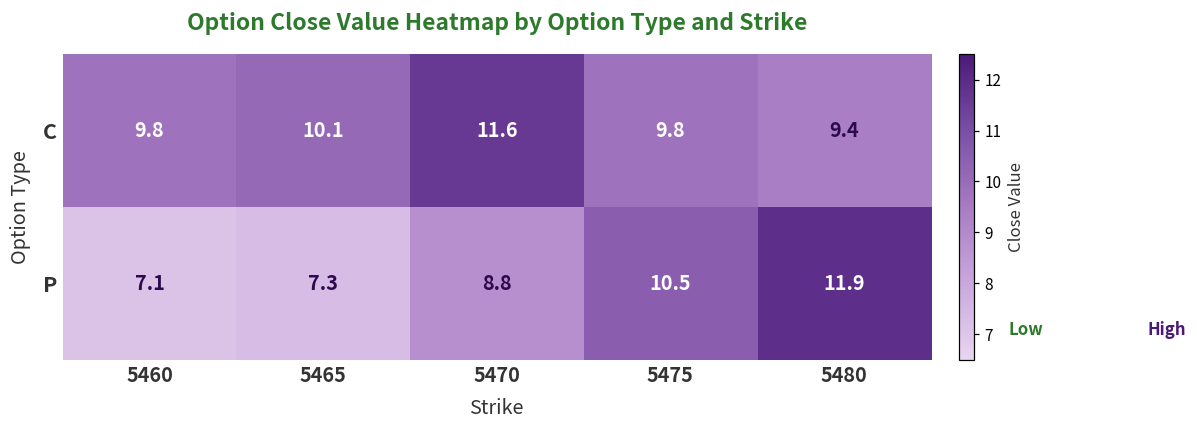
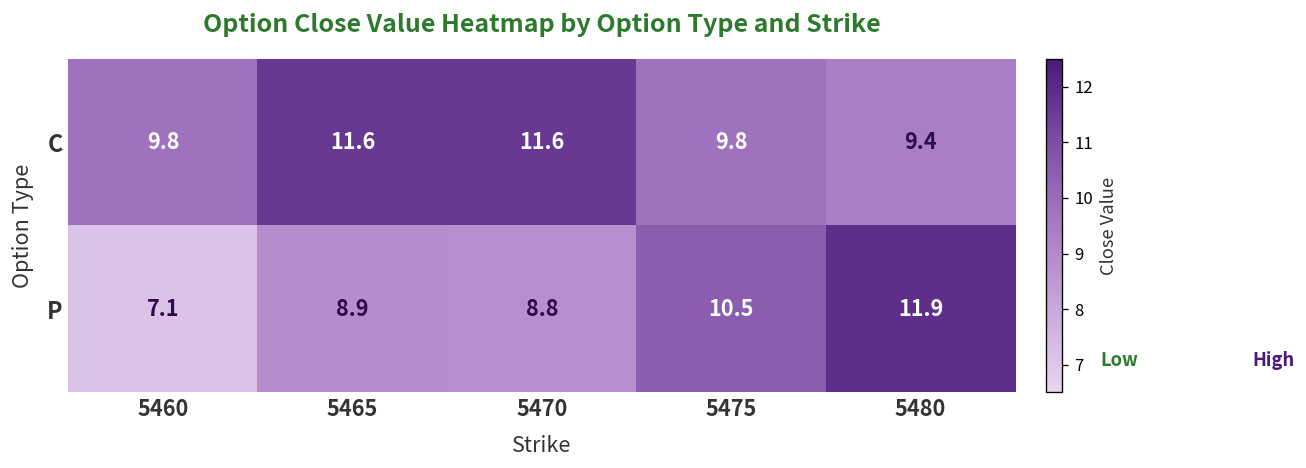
  {
    "C": {
      "5460": 9.8,
-     "5465": 10.1,
+     "5465": 11.6,
      "5470": 11.6,
      "5475": 9.8,
      "5480": 9.4
    },
    "P": {
      "5460": 7.1,
-     "5465": 7.3,
+     "5465": 8.9,
      "5470": 8.8,
      "5475": 10.5,
      "5480": 11.9
    }
  }
